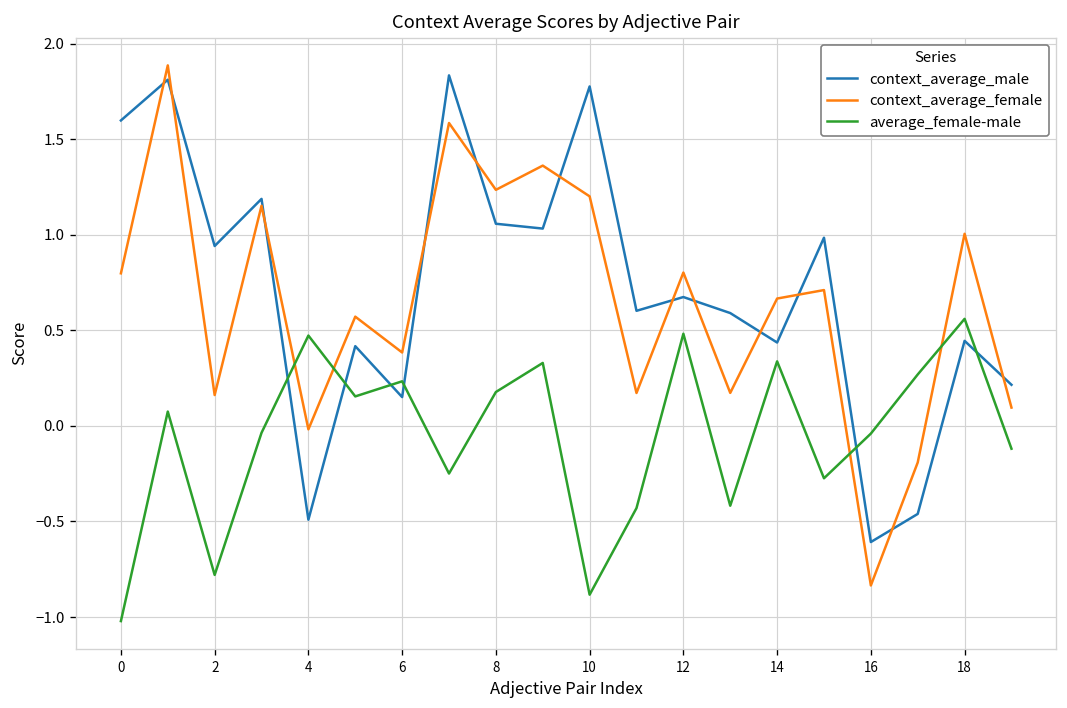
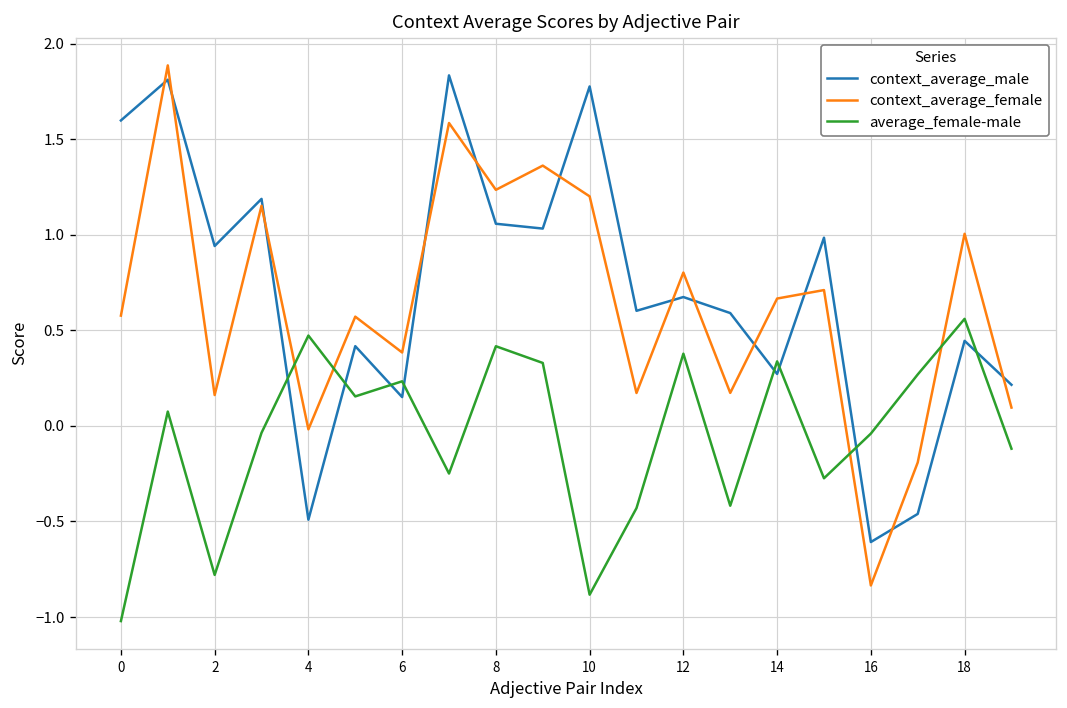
  {
    "context_average_male": {
      "0": 1.60,
      "2": 0.94,
      "4": -0.49,
      "6": 0.15,
      "8": 1.06,
      "10": 1.78,
      "12": 0.67,
-     "14": 0.44,
+     "14": 0.27,
      "16": -0.61,
      "18": 0.45
    },
    "context_average_female": {
-     "0": 0.80,
+     "0": 0.58,
      "2": 0.16,
      "4": -0.02,
      "6": 0.38,
      "8": 1.23,
      "10": 1.20,
      "12": 0.80,
      "14": 0.67,
      "16": -0.83,
      "18": 1.01
    },
    "average_female-male": {
      "0": -1.02,
      "2": -0.78,
      "4": 0.47,
      "6": 0.23,
-     "8": 0.18,
+     "8": 0.42,
      "10": -0.88,
-     "12": 0.48,
+     "12": 0.38,
      "14": 0.34,
      "16": -0.04,
      "18": 0.56
    }
  }
